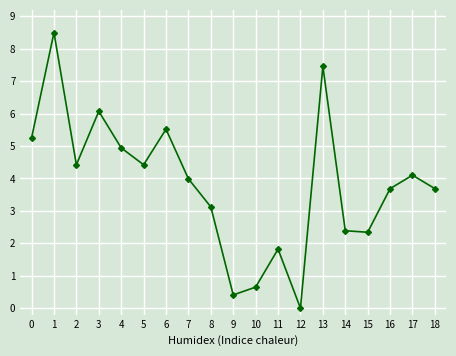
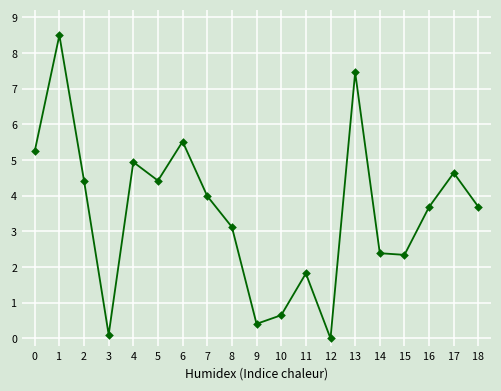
  {
    "0": 5.2,
    "1": 8.5,
    "2": 4.4,
-   "3": 6.1,
+   "3": 0.1,
    "4": 4.9,
    "5": 4.4,
    "6": 5.5,
    "7": 4.0,
    "8": 3.1,
    "9": 0.4,
    "10": 0.7,
    "11": 1.8,
    "12": 0.0,
    "13": 7.5,
    "14": 2.4,
    "15": 2.3,
    "16": 3.7,
-   "17": 4.1,
+   "17": 4.6,
    "18": 3.7
  }
